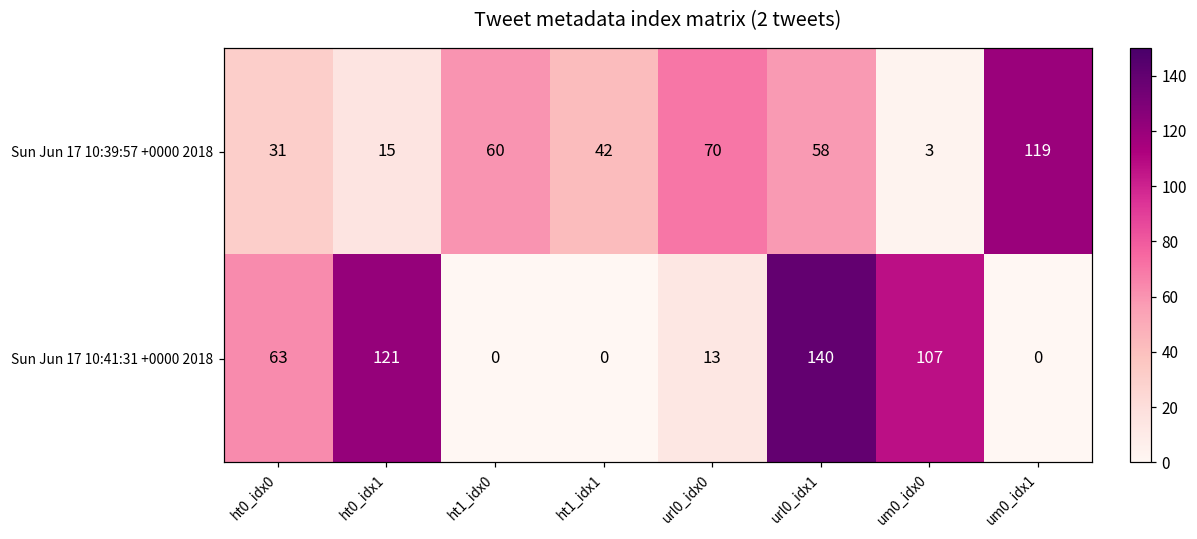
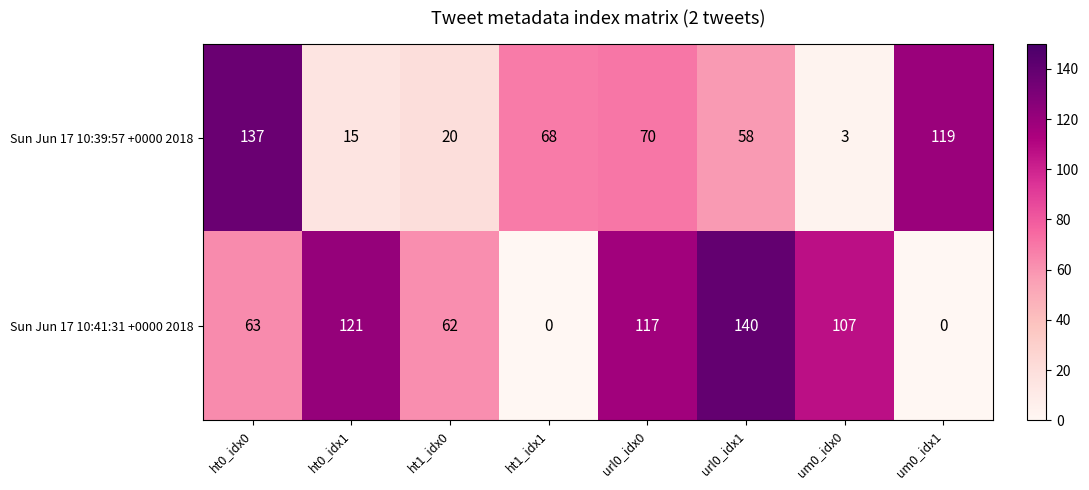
  {
    "Sun Jun 17 10:39:57 +0000 2018": {
-     "ht0_idx0": 31,
+     "ht0_idx0": 137,
      "ht0_idx1": 15,
-     "ht1_idx0": 60,
-     "ht1_idx1": 42,
+     "ht1_idx0": 20,
+     "ht1_idx1": 68,
      "url0_idx0": 70,
      "url0_idx1": 58,
      "um0_idx0": 3,
      "um0_idx1": 119
    },
    "Sun Jun 17 10:41:31 +0000 2018": {
      "ht0_idx0": 63,
      "ht0_idx1": 121,
-     "ht1_idx0": 0,
+     "ht1_idx0": 62,
      "ht1_idx1": 0,
-     "url0_idx0": 13,
+     "url0_idx0": 117,
      "url0_idx1": 140,
      "um0_idx0": 107,
      "um0_idx1": 0
    }
  }
